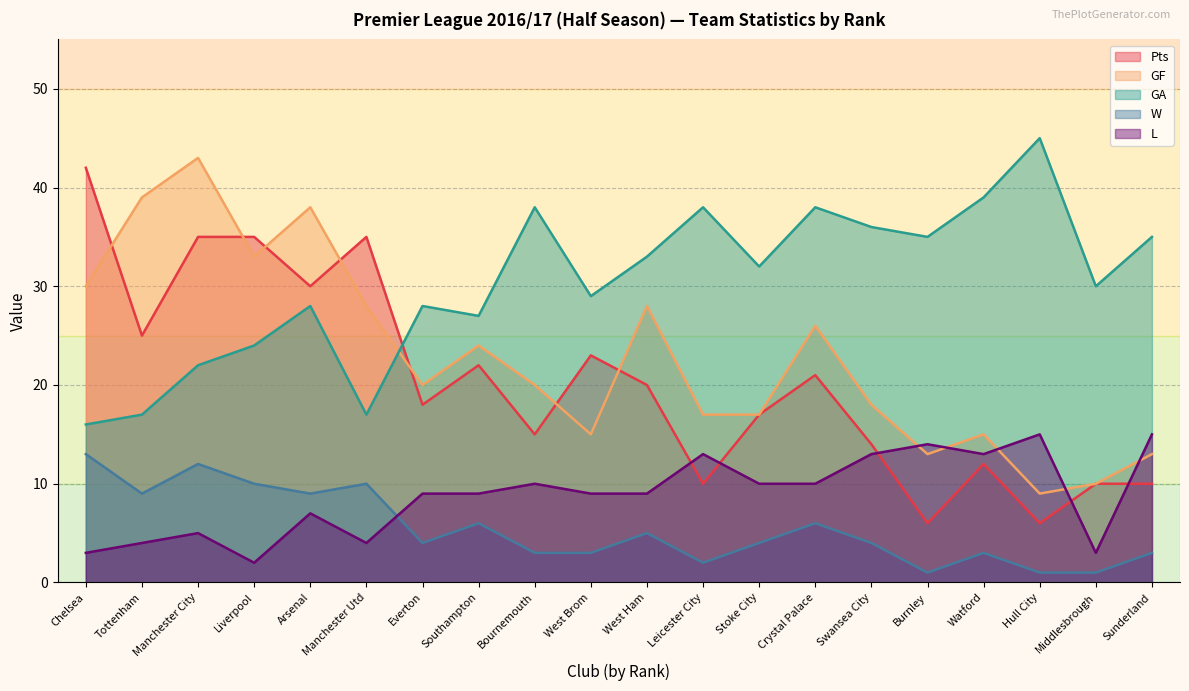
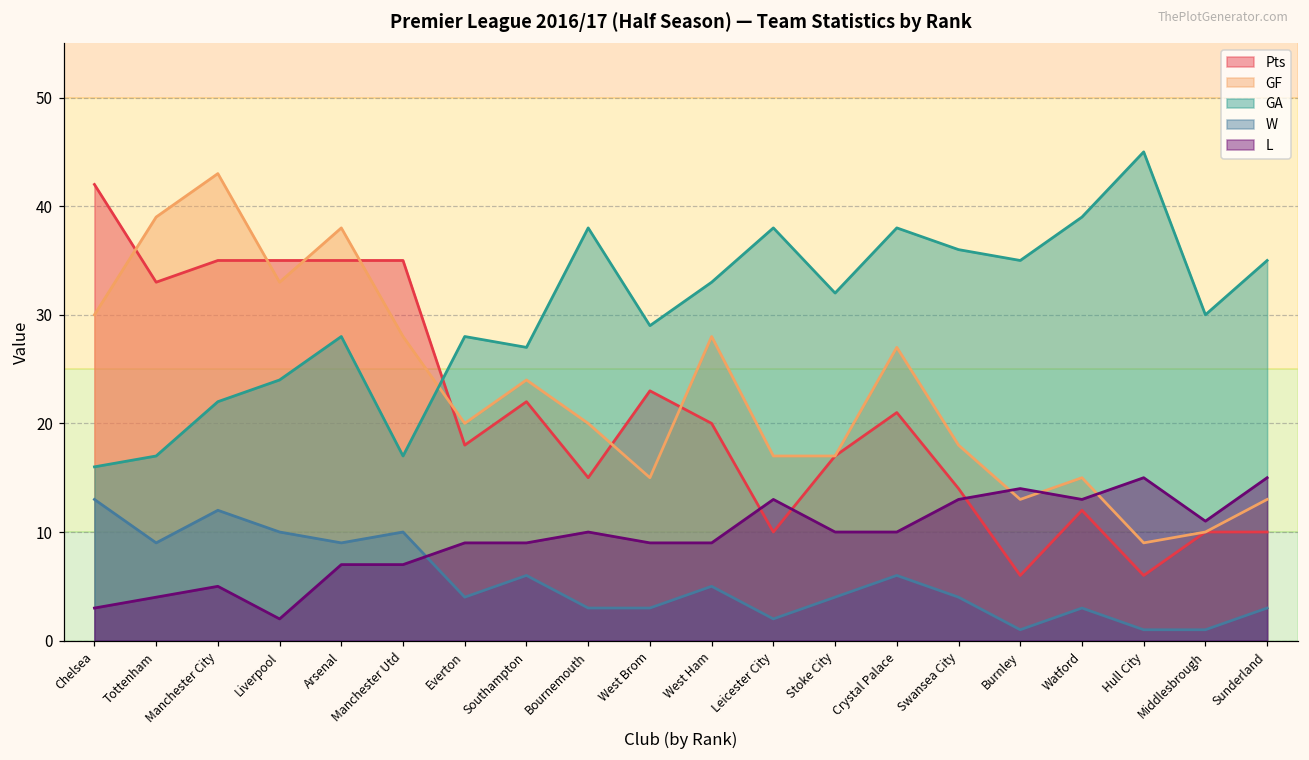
  {
    "Pts": {
      "Chelsea": 42,
-     "Tottenham": 25,
+     "Tottenham": 33,
      "Manchester City": 35,
      "Liverpool": 35,
-     "Arsenal": 30,
+     "Arsenal": 35,
      "Manchester Utd": 35,
      "Everton": 18,
      "Southampton": 22,
      "Bournemouth": 15,
      "West Brom": 23,
      "West Ham": 20,
      "Leicester City": 10,
      "Crystal Palace": 21,
      "Swansea City": 14,
      "Burnley": 6,
      "Watford": 12,
      "Hull City": 6,
      "Sunderland": 10
    },
    "GF": {
      "Chelsea": 30,
      "Tottenham": 39,
      "Manchester City": 43,
      "Liverpool": 33,
      "Arsenal": 38,
      "Manchester Utd": 28,
      "Everton": 20,
      "Southampton": 24,
      "Bournemouth": 20,
      "West Brom": 15,
      "West Ham": 28,
      "Leicester City": 17,
-     "Crystal Palace": 26,
+     "Crystal Palace": 27,
      "Swansea City": 18,
      "Burnley": 13,
      "Watford": 15,
      "Hull City": 9,
      "Sunderland": 13
    },
    "L": {
      "Chelsea": 3,
      "Tottenham": 4,
      "Manchester City": 5,
      "Liverpool": 2,
      "Arsenal": 7,
-     "Manchester Utd": 4,
+     "Manchester Utd": 7,
      "Everton": 9,
      "Southampton": 9,
      "Bournemouth": 10,
      "West Brom": 9,
      "West Ham": 9,
      "Leicester City": 13,
      "Stoke City": 10,
      "Crystal Palace": 10,
      "Swansea City": 13,
      "Burnley": 14,
      "Watford": 13,
      "Hull City": 15,
-     "Middlesbrough": 3,
+     "Middlesbrough": 11,
      "Sunderland": 15
    }
  }
